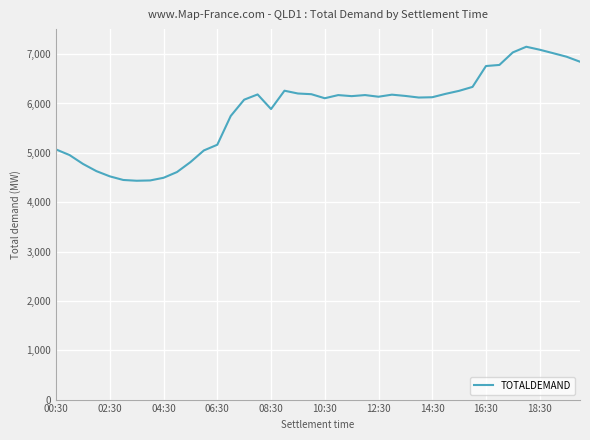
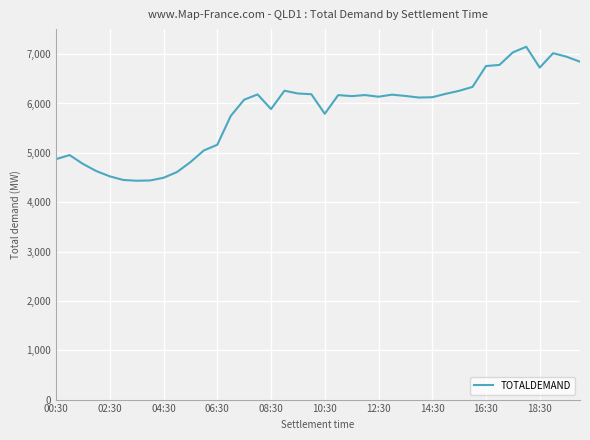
  {
-   "00:30": "5,100",
+   "00:30": "4,900",
    "02:30": "4,500",
    "04:30": "4,500",
    "06:30": "5,200",
    "08:30": "5,900",
-   "10:30": "6,100",
+   "10:30": "5,800",
    "12:30": "6,100",
    "14:30": "6,100",
    "16:30": "6,800",
-   "18:30": "7,100"
+   "18:30": "6,700"
  }
